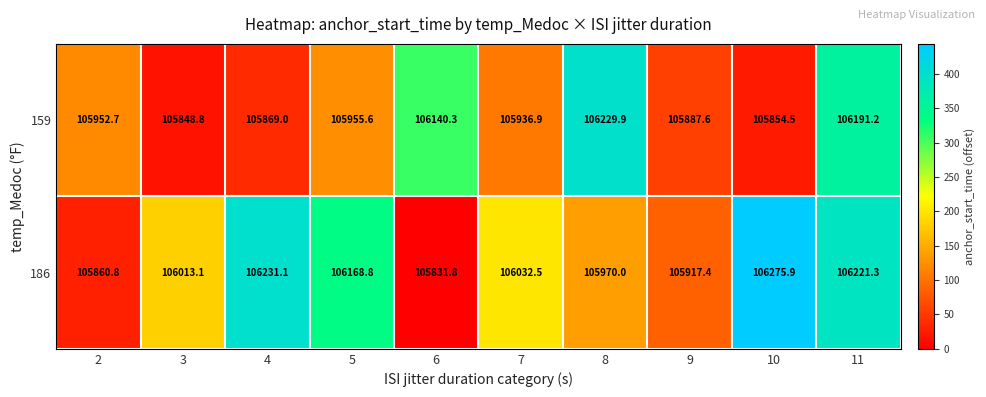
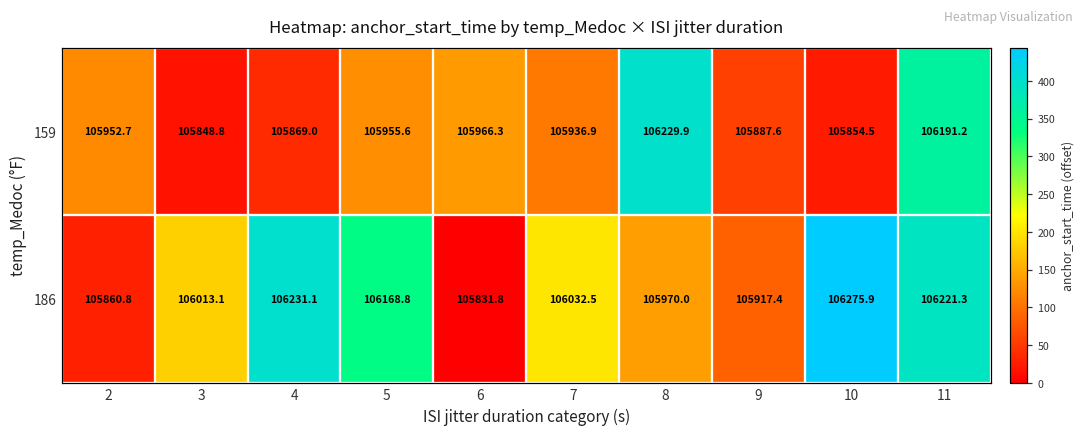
  {
    "159": {
      "2": 105952.7,
      "3": 105848.8,
      "4": 105869.0,
      "5": 105955.6,
-     "6": 106140.3,
+     "6": 105966.3,
      "7": 105936.9,
      "8": 106229.9,
      "9": 105887.6,
      "10": 105854.5,
      "11": 106191.2
    },
    "186": {
      "2": 105860.8,
      "3": 106013.1,
      "4": 106231.1,
      "5": 106168.8,
      "6": 105831.8,
      "7": 106032.5,
      "8": 105970.0,
      "9": 105917.4,
      "10": 106275.9,
      "11": 106221.3
    }
  }
